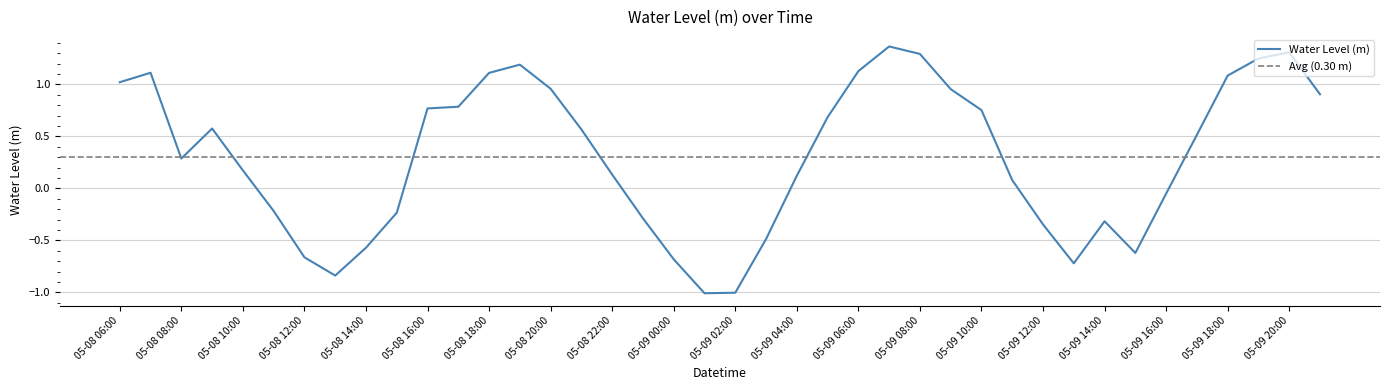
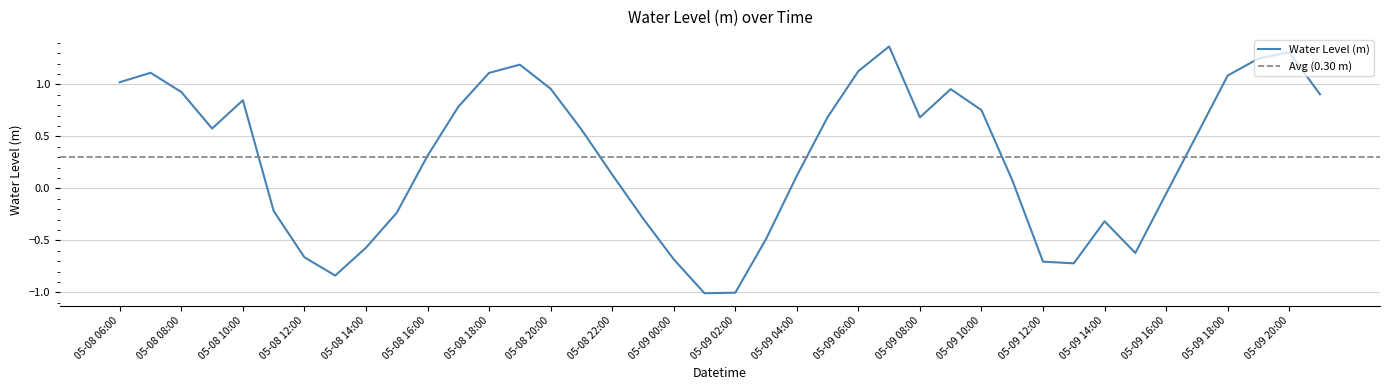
  {
    "05-08 06:00": 1.02,
-   "05-08 08:00": 0.29,
-   "05-08 10:00": 0.17,
+   "05-08 08:00": 0.93,
+   "05-08 10:00": 0.85,
    "05-08 12:00": -0.66,
    "05-08 14:00": -0.57,
-   "05-08 16:00": 0.77,
+   "05-08 16:00": 0.31,
    "05-08 18:00": 1.11,
    "05-08 20:00": 0.96,
    "05-08 22:00": 0.13,
    "05-09 00:00": -0.68,
    "05-09 02:00": -1.00,
    "05-09 04:00": 0.12,
    "05-09 06:00": 1.13,
-   "05-09 08:00": 1.29,
+   "05-09 08:00": 0.68,
    "05-09 10:00": 0.75,
-   "05-09 12:00": -0.35,
+   "05-09 12:00": -0.70,
    "05-09 14:00": -0.32,
    "05-09 16:00": -0.05,
    "05-09 18:00": 1.08
  }
